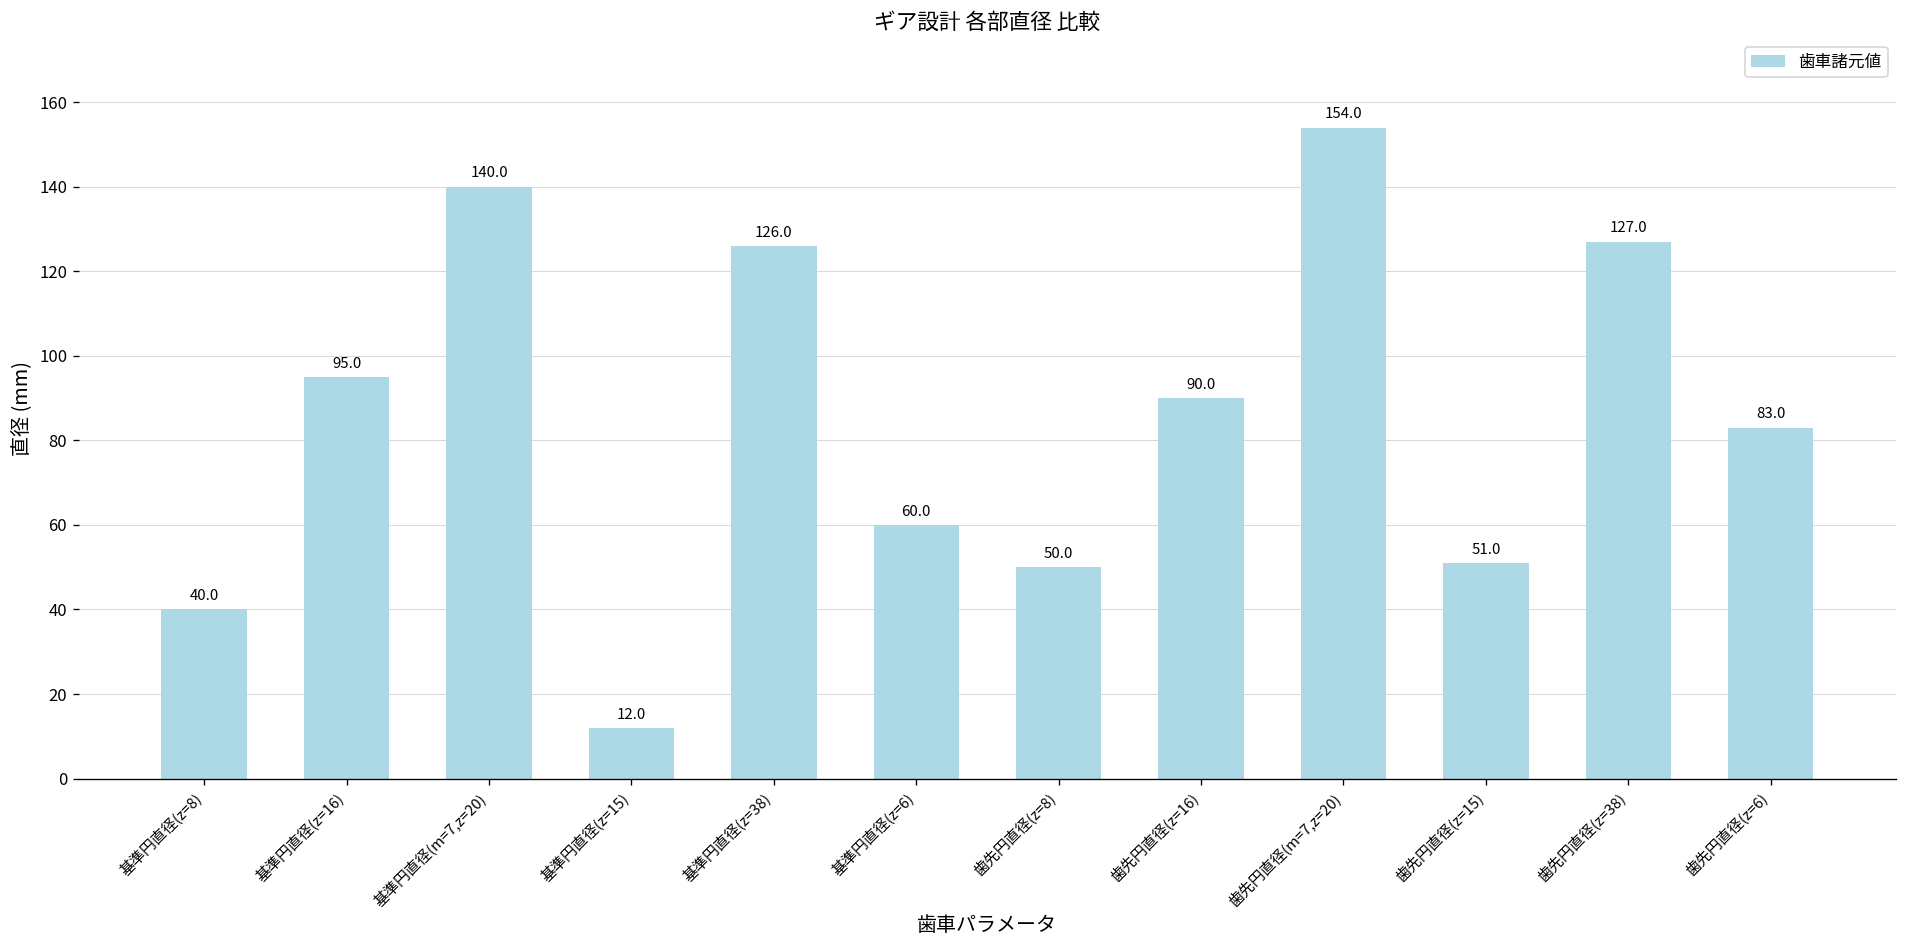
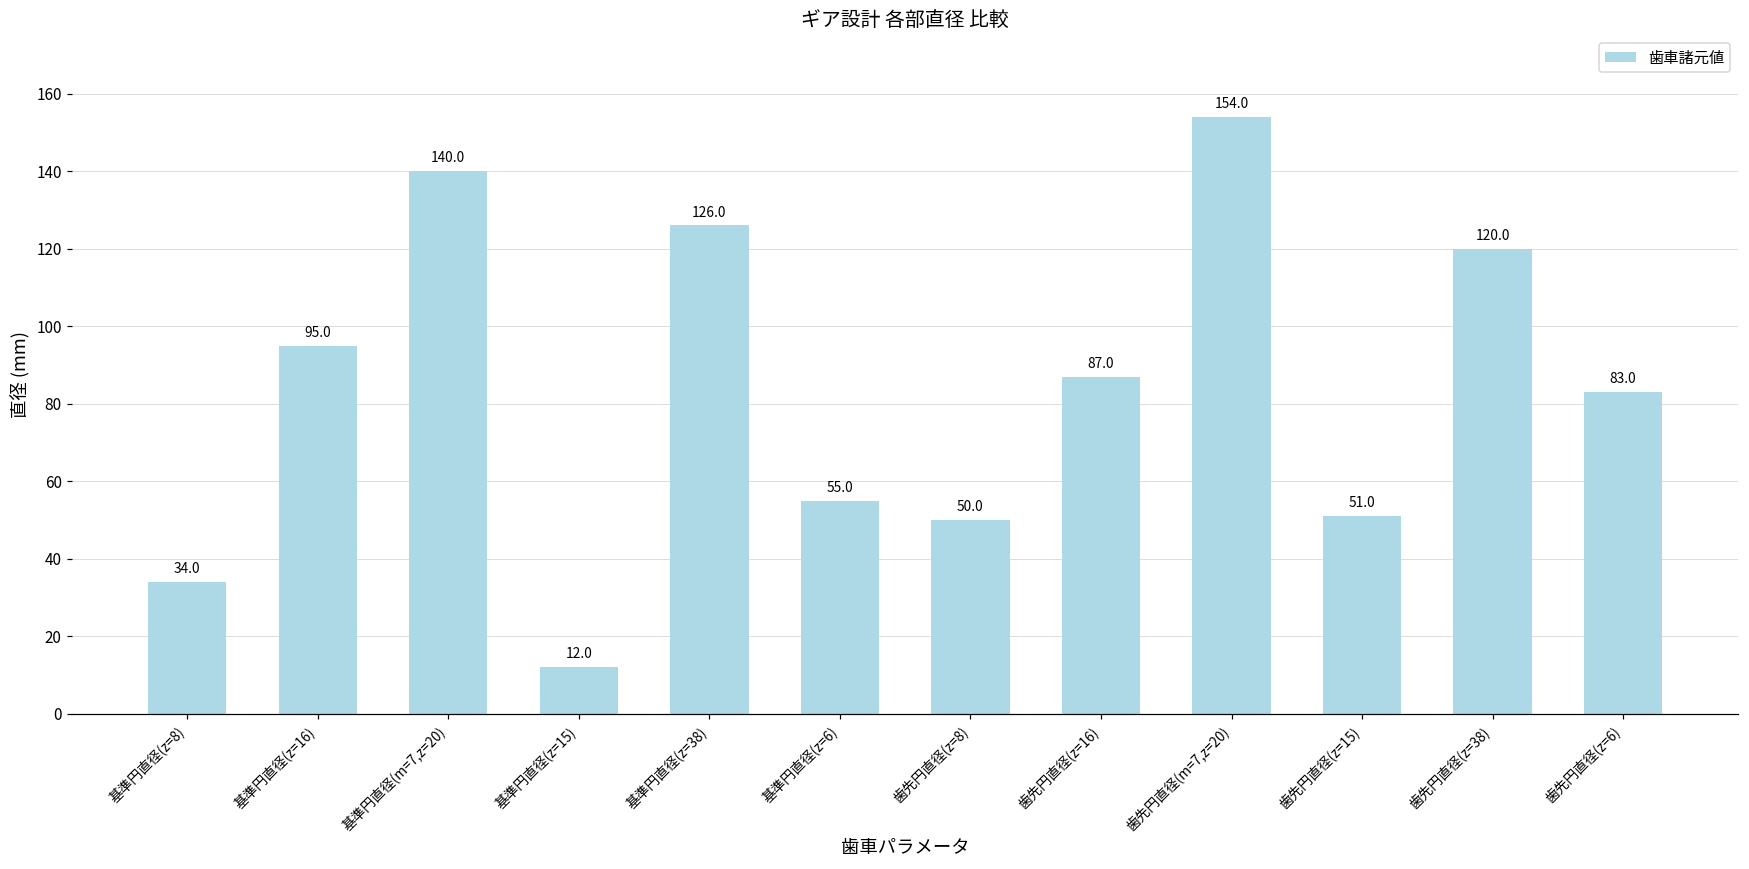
  {
-   "基準円直径(z=8)": 40.0,
+   "基準円直径(z=8)": 34.0,
    "基準円直径(z=16)": 95.0,
    "基準円直径(m=7,z=20)": 140.0,
    "基準円直径(z=15)": 12.0,
    "基準円直径(z=38)": 126.0,
-   "基準円直径(z=6)": 60.0,
+   "基準円直径(z=6)": 55.0,
    "歯先円直径(z=8)": 50.0,
-   "歯先円直径(z=16)": 90.0,
+   "歯先円直径(z=16)": 87.0,
    "歯先円直径(m=7,z=20)": 154.0,
    "歯先円直径(z=15)": 51.0,
-   "歯先円直径(z=38)": 127.0,
+   "歯先円直径(z=38)": 120.0,
    "歯先円直径(z=6)": 83.0
  }
